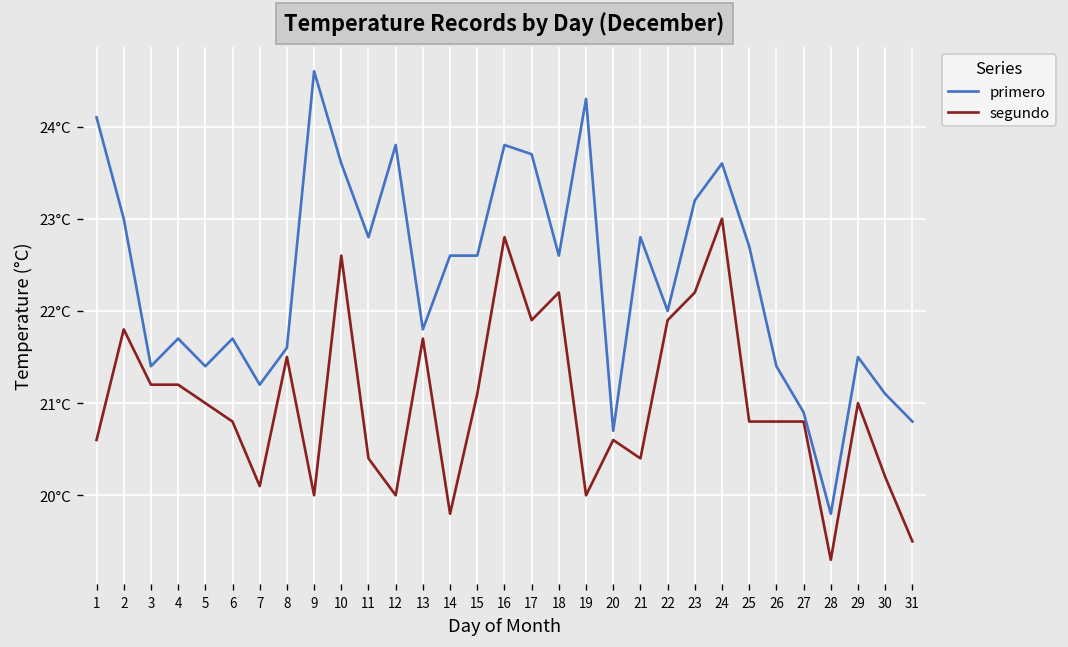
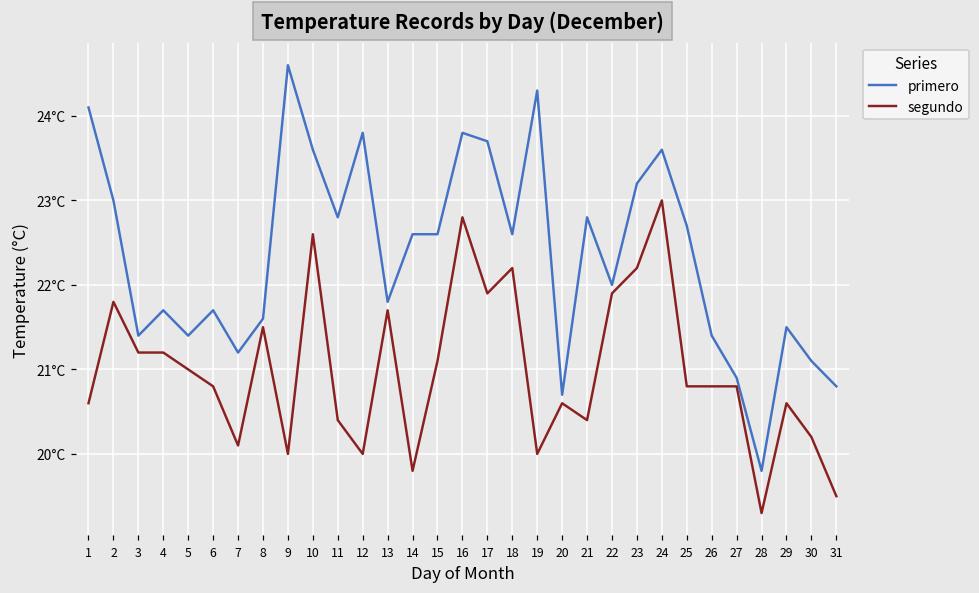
  {
    "primero": {
      "1": "24.1°C",
      "2": "23.0°C",
      "3": "21.4°C",
      "4": "21.7°C",
      "5": "21.4°C",
      "6": "21.7°C",
      "7": "21.2°C",
      "8": "21.6°C",
      "9": "24.6°C",
      "10": "23.6°C",
      "11": "22.8°C",
      "12": "23.8°C",
      "13": "21.8°C",
      "14": "22.6°C",
      "15": "22.6°C",
      "16": "23.8°C",
      "17": "23.7°C",
      "18": "22.6°C",
      "19": "24.3°C",
      "20": "20.7°C",
      "21": "22.8°C",
      "22": "22.0°C",
      "23": "23.2°C",
      "24": "23.6°C",
      "25": "22.7°C",
      "26": "21.4°C",
      "27": "20.9°C",
      "28": "19.8°C",
      "29": "21.5°C",
      "30": "21.1°C",
      "31": "20.8°C"
    },
    "segundo": {
      "1": "20.6°C",
      "2": "21.8°C",
      "3": "21.2°C",
      "4": "21.2°C",
      "5": "21.0°C",
      "6": "20.8°C",
      "7": "20.1°C",
      "8": "21.5°C",
      "9": "20.0°C",
      "10": "22.6°C",
      "11": "20.4°C",
      "12": "20.0°C",
      "13": "21.7°C",
      "14": "19.8°C",
      "15": "21.1°C",
      "16": "22.8°C",
      "17": "21.9°C",
      "18": "22.2°C",
      "19": "20.0°C",
      "20": "20.6°C",
      "21": "20.4°C",
      "22": "21.9°C",
      "23": "22.2°C",
      "24": "23.0°C",
      "25": "20.8°C",
      "26": "20.8°C",
      "27": "20.8°C",
      "28": "19.3°C",
-     "29": "21.0°C",
+     "29": "20.6°C",
      "30": "20.2°C",
      "31": "19.5°C"
    }
  }
